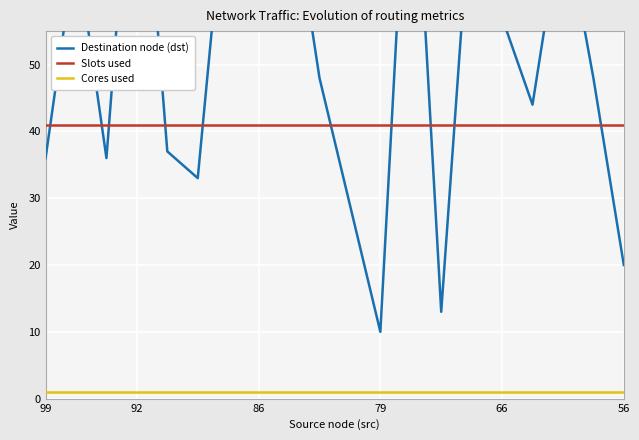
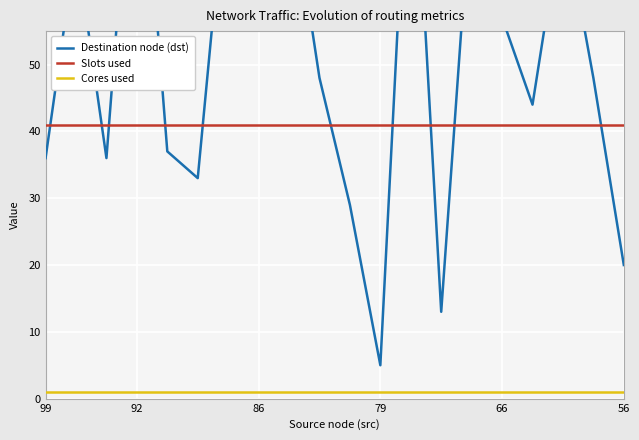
  {
    "Destination node (dst)": {
      "99": 36,
-     "79": 10,
+     "79": 5,
      "56": 20
    },
    "Slots used": {
      "99": 41,
      "92": 41,
      "86": 41,
      "79": 41,
      "66": 41,
      "56": 41
    },
    "Cores used": {
      "99": 1,
      "92": 1,
      "86": 1,
      "79": 1,
      "66": 1,
      "56": 1
    }
  }
